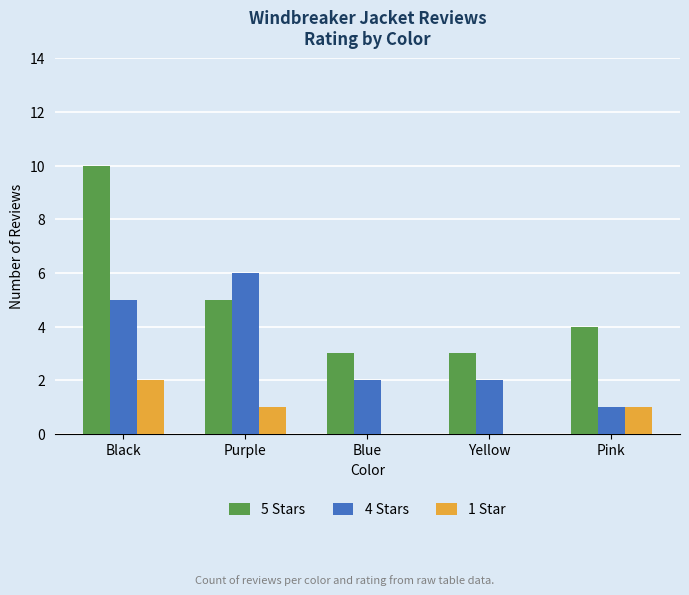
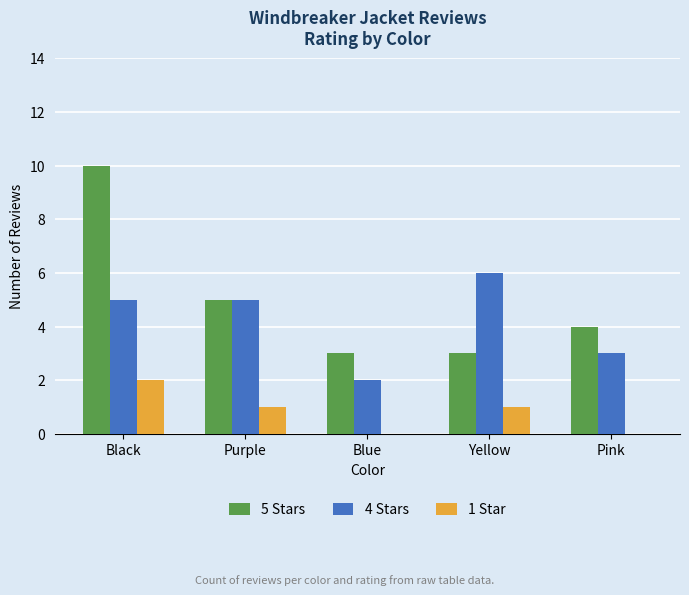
  {
    "5 Stars": {
      "Black": 10,
      "Purple": 5,
      "Blue": 3,
      "Yellow": 3,
      "Pink": 4
    },
    "4 Stars": {
      "Black": 5,
-     "Purple": 6,
+     "Purple": 5,
      "Blue": 2,
-     "Yellow": 2,
-     "Pink": 1
+     "Yellow": 6,
+     "Pink": 3
    },
    "1 Star": {
      "Black": 2,
      "Purple": 1,
      "Blue": 0,
-     "Yellow": 0,
-     "Pink": 1
+     "Yellow": 1,
+     "Pink": 0
    }
  }
